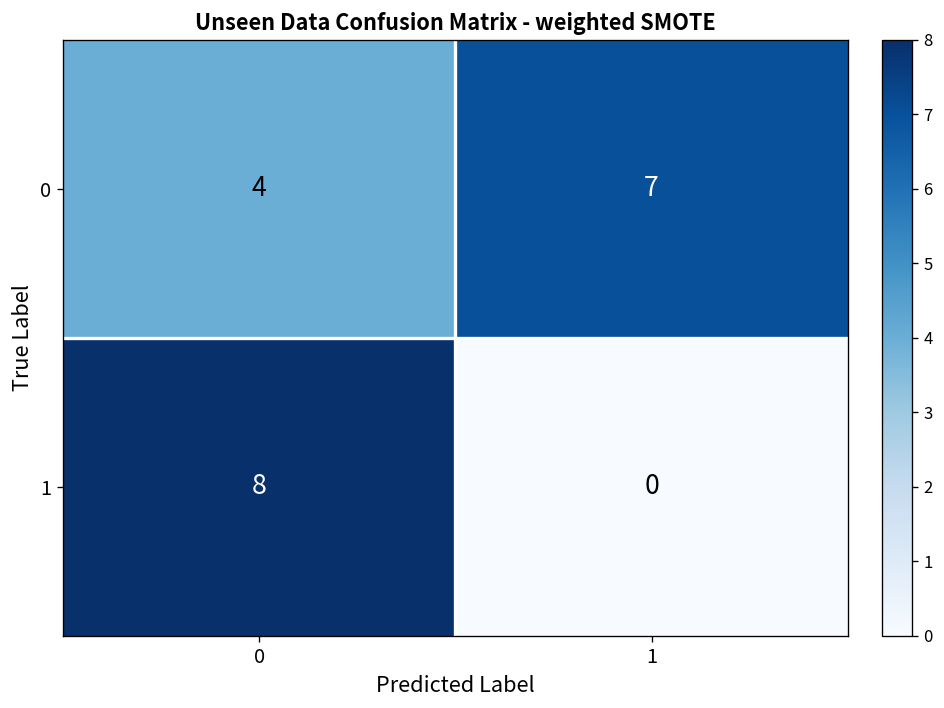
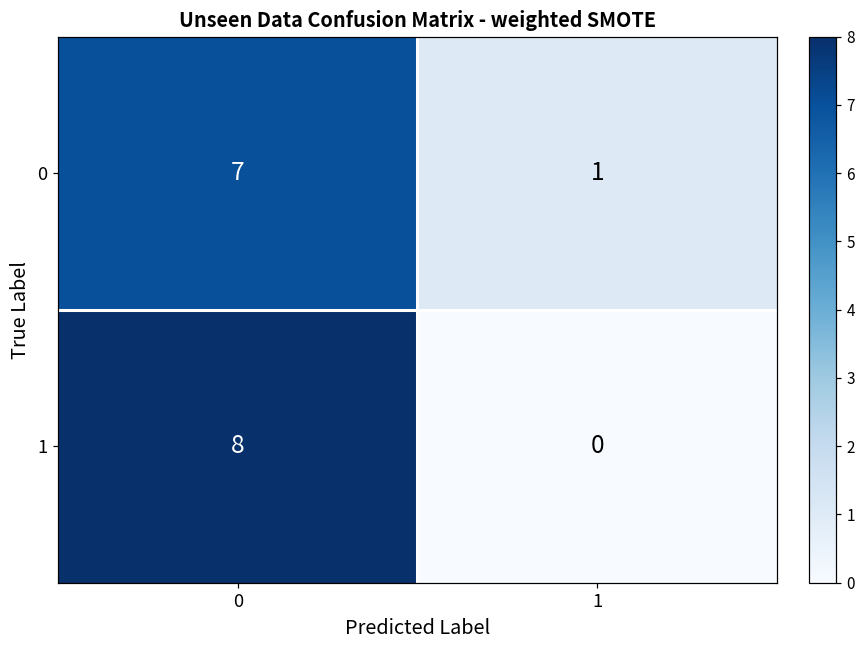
  {
    "0": {
-     "0": 4,
-     "1": 7
+     "0": 7,
+     "1": 1
    },
    "1": {
      "0": 8,
      "1": 0
    }
  }
